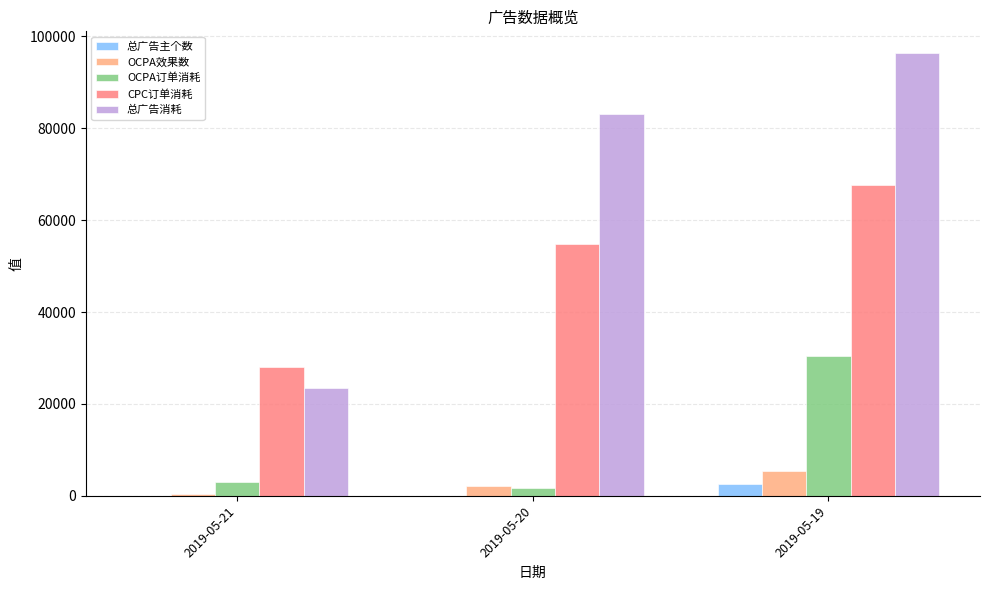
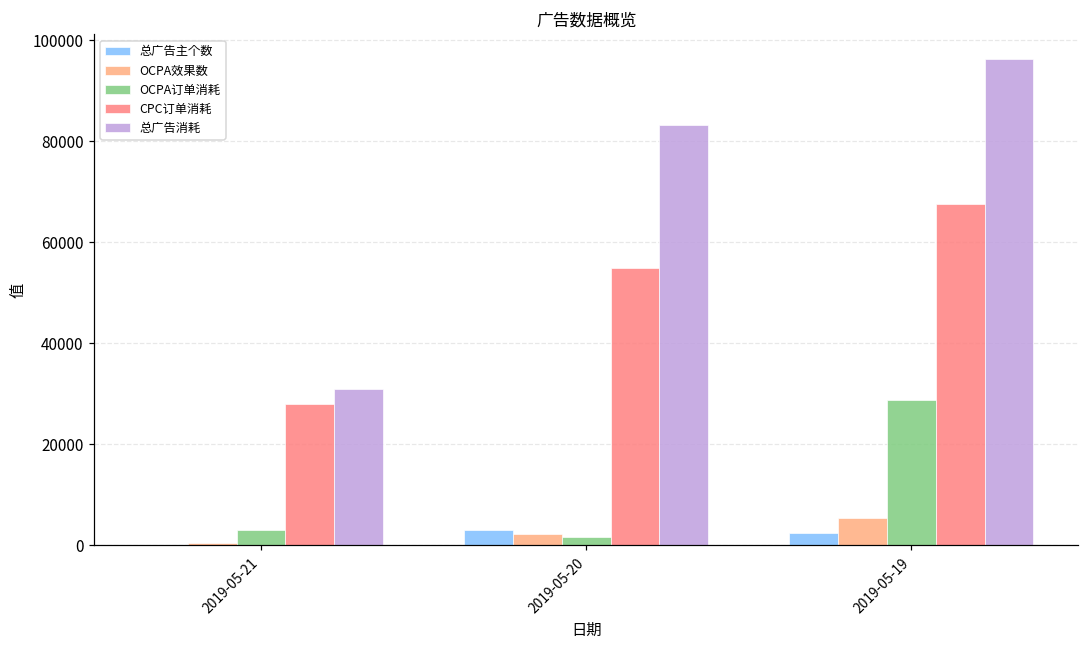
  {
    "总广告主个数": {
-     "2019-05-20": 0,
+     "2019-05-20": 3000,
      "2019-05-19": 3000
    },
    "OCPA订单消耗": {
      "2019-05-21": 3000,
      "2019-05-20": 2000,
-     "2019-05-19": 30000
+     "2019-05-19": 29000
    },
    "总广告消耗": {
-     "2019-05-21": 23000,
+     "2019-05-21": 31000,
      "2019-05-20": 83000,
      "2019-05-19": 96000
    }
  }
